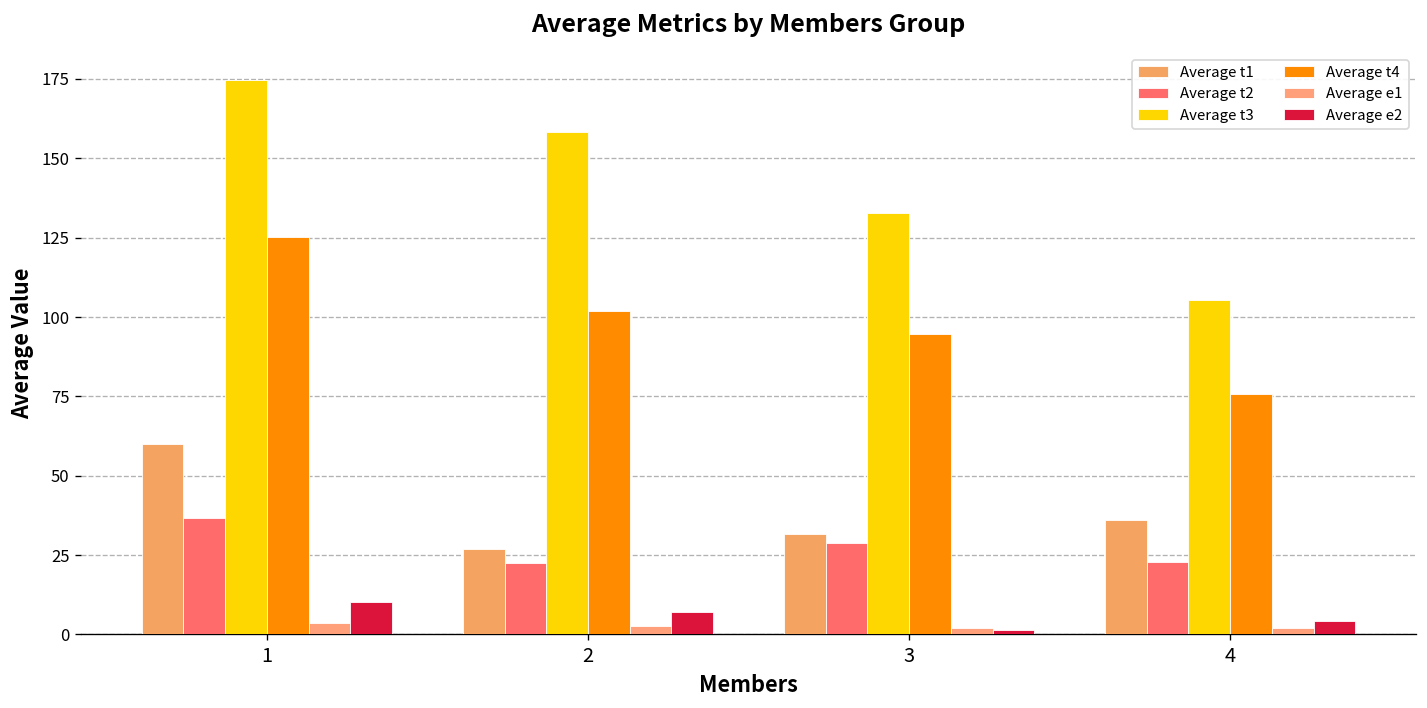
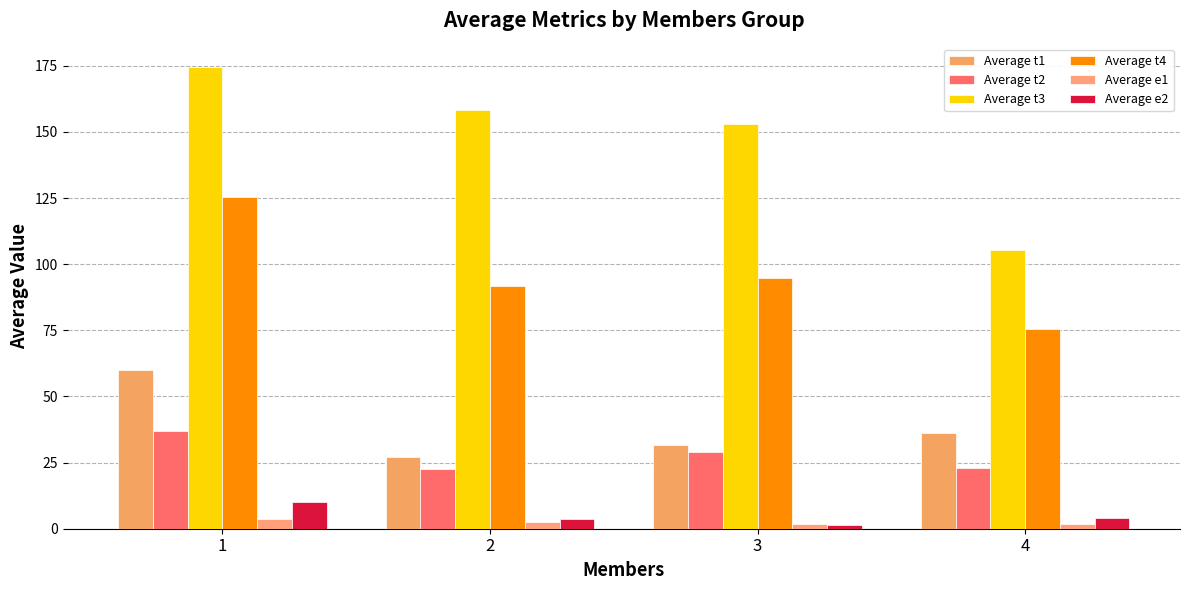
  {
    "Average t3": {
      "1": 175,
      "2": 158,
-     "3": 133,
+     "3": 153,
      "4": 105
    },
    "Average t4": {
      "1": 125,
-     "2": 102,
+     "2": 92,
      "3": 95,
      "4": 76
    },
    "Average e2": {
      "1": 10,
-     "2": 7,
+     "2": 4,
      "3": 2,
      "4": 4
    }
  }
